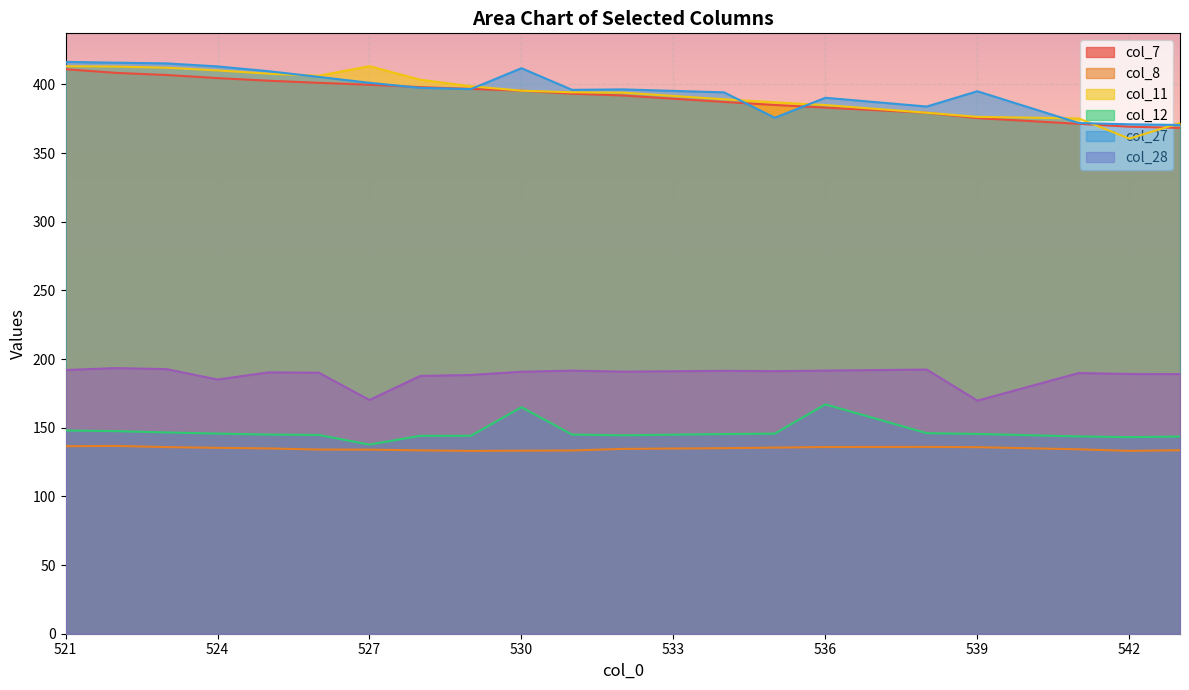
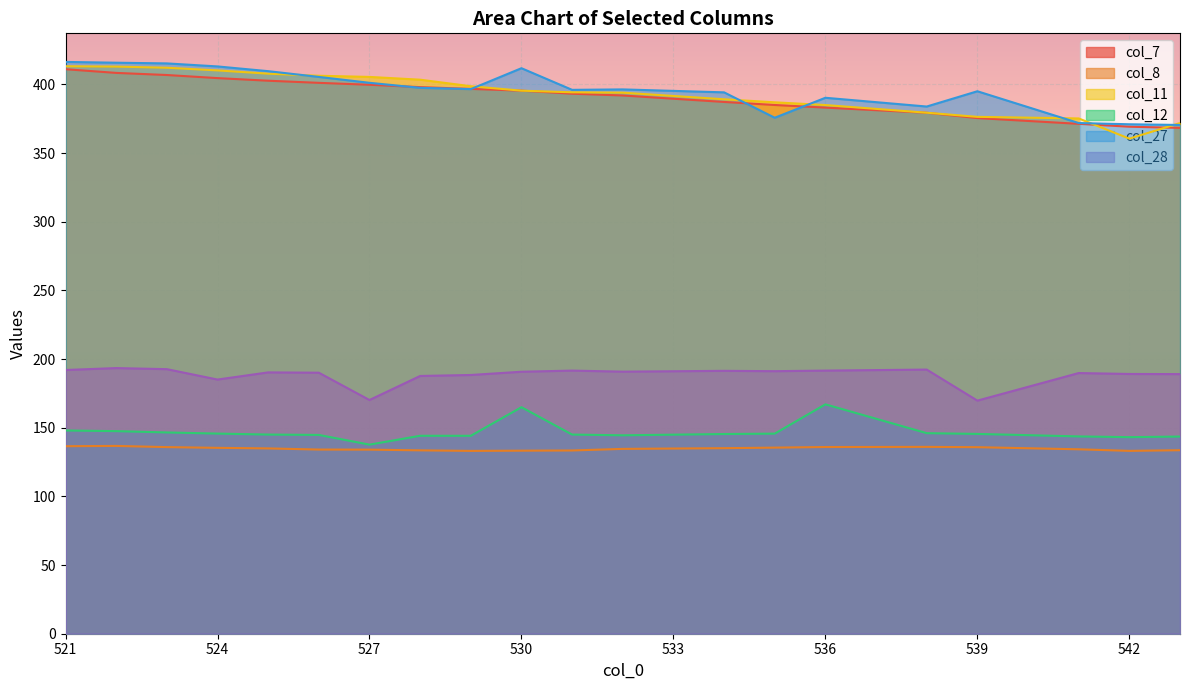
  {
    "col_11": {
      "521": 413,
      "524": 410,
-     "527": 413,
+     "527": 406,
      "533": 392,
      "536": 385
    },
    "col_12": {
      "521": 148,
      "524": 146,
      "527": 138,
      "530": 165,
      "533": 145,
      "536": 167,
      "539": 146,
      "542": 143
    },
    "col_27": {
      "521": 416,
      "524": 413,
      "530": 412,
      "533": 395,
      "536": 390,
      "539": 395
    },
    "col_28": {
      "521": 192,
      "524": 185,
      "527": 170,
      "530": 191,
      "533": 191,
      "536": 192,
      "539": 170,
      "542": 189
    }
  }
